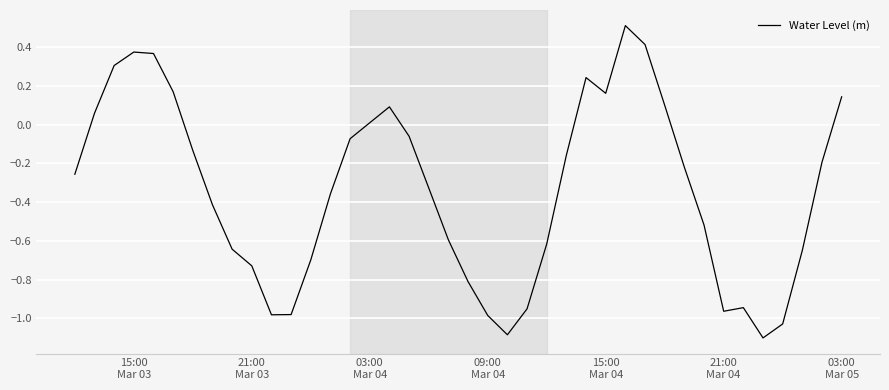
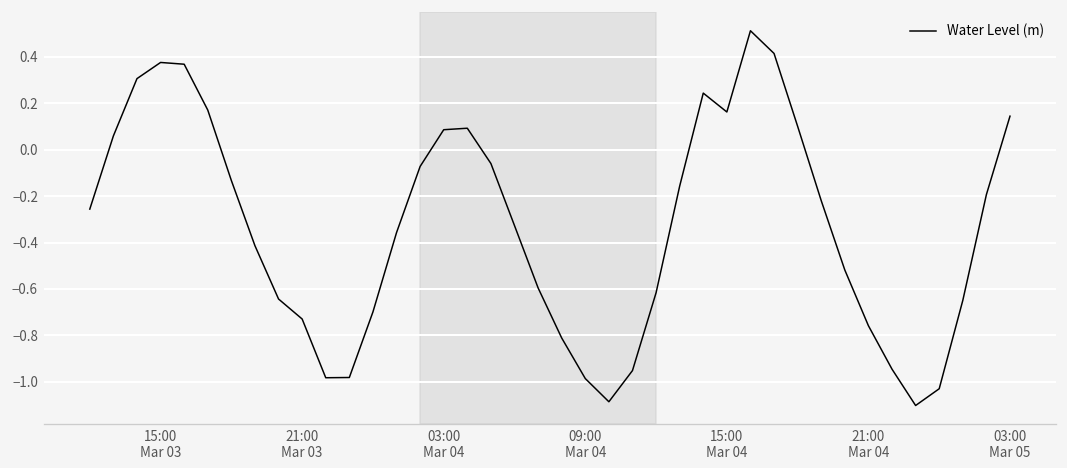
  {
    "15:00 Mar 03": 0.38,
    "21:00 Mar 03": -0.73,
-   "03:00 Mar 04": 0.01,
+   "03:00 Mar 04": 0.09,
    "09:00 Mar 04": -0.99,
    "15:00 Mar 04": 0.16,
-   "21:00 Mar 04": -0.96,
+   "21:00 Mar 04": -0.76,
    "03:00 Mar 05": 0.14
  }
